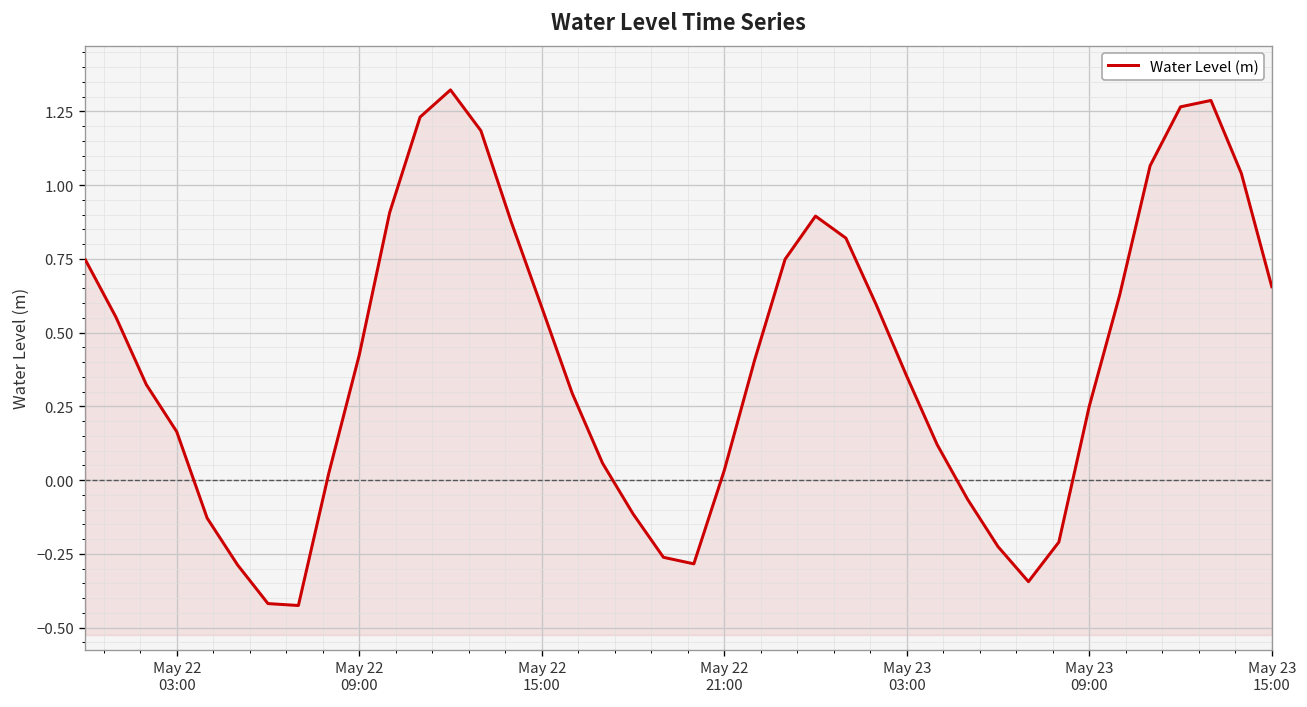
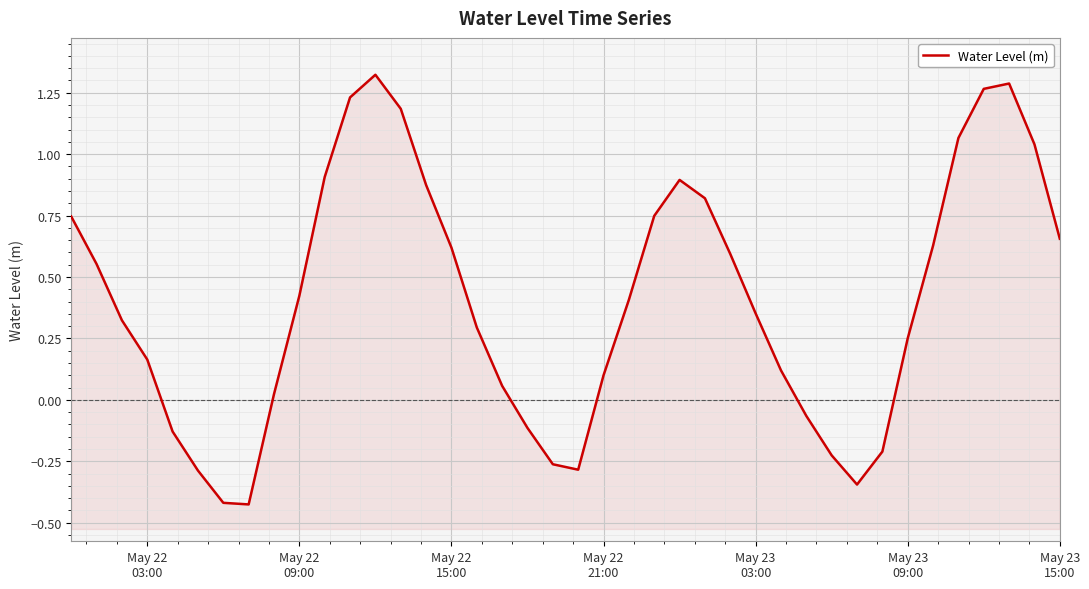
  {
    "May 22 03:00": 0.16,
    "May 22 09:00": 0.42,
-   "May 22 15:00": 0.59,
-   "May 22 21:00": 0.03,
+   "May 22 15:00": 0.62,
+   "May 22 21:00": 0.10,
    "May 23 03:00": 0.35,
    "May 23 09:00": 0.25,
    "May 23 15:00": 0.66
  }
